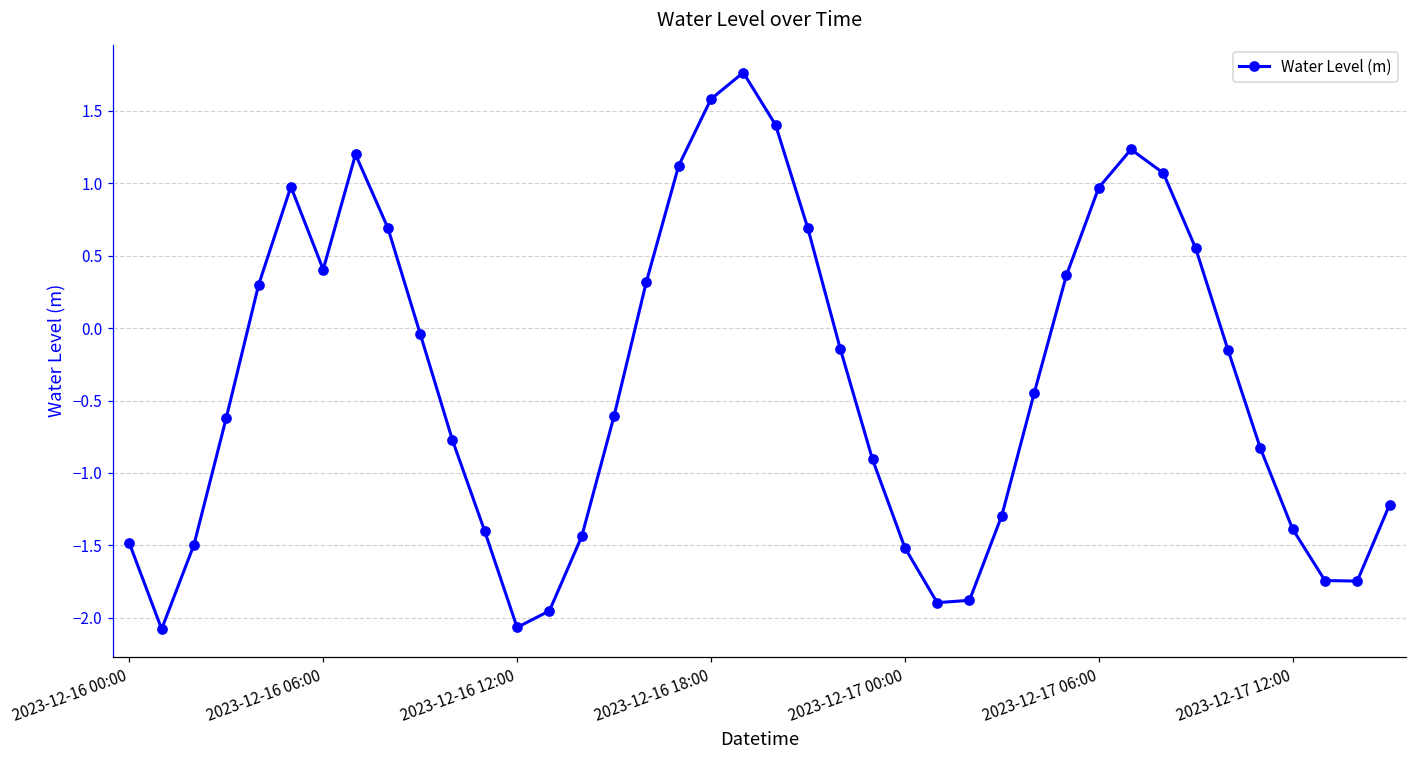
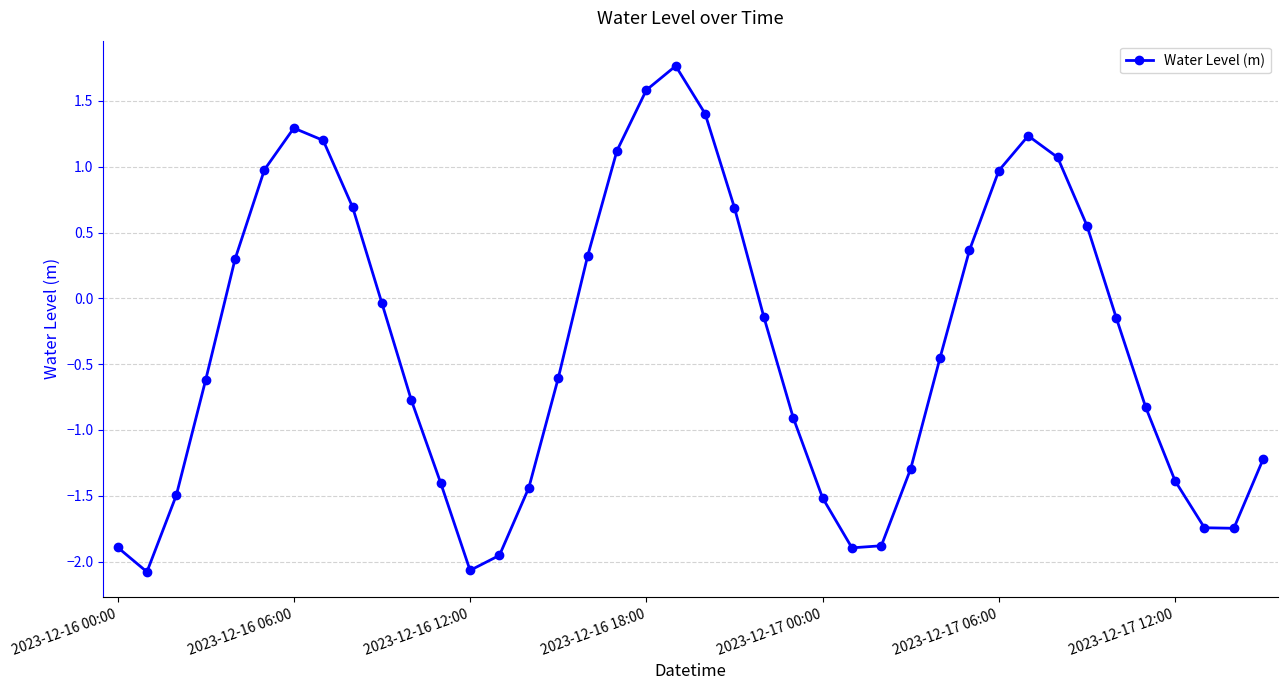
  {
-   "2023-12-16 00:00": -1.48,
-   "2023-12-16 06:00": 0.41,
+   "2023-12-16 00:00": -1.89,
+   "2023-12-16 06:00": 1.29,
    "2023-12-16 12:00": -2.07,
    "2023-12-16 18:00": 1.58,
    "2023-12-17 00:00": -1.52,
    "2023-12-17 06:00": 0.97,
    "2023-12-17 12:00": -1.39
  }
